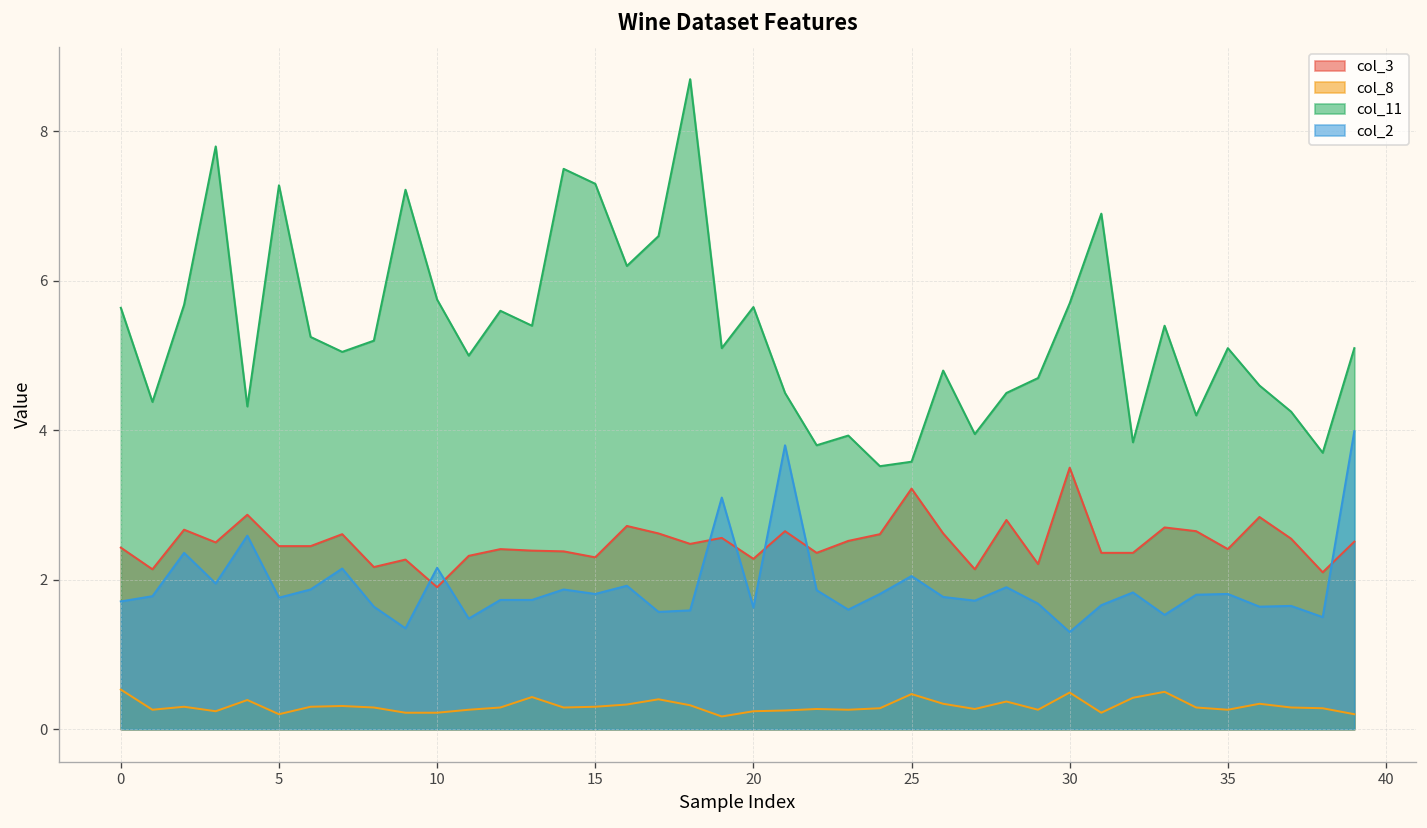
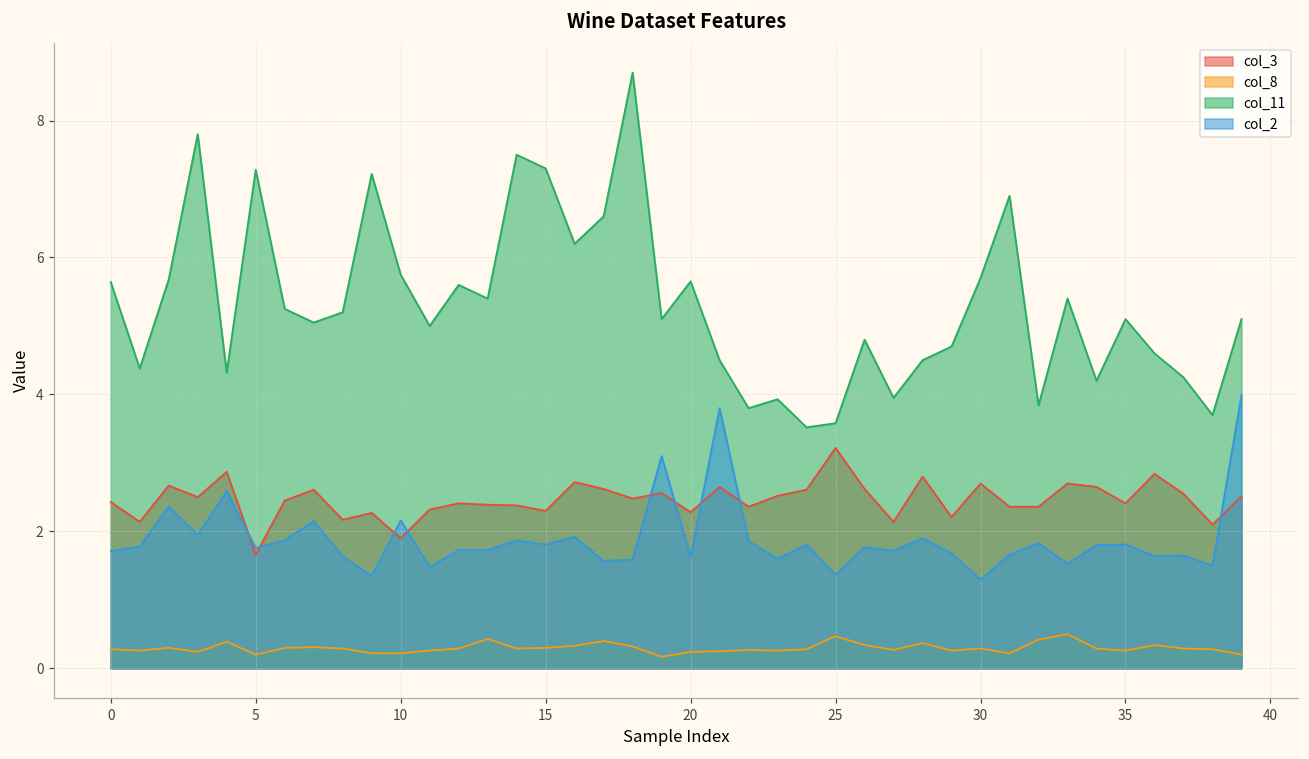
  {
    "col_3": {
      "0": 2.4,
-     "5": 2.5,
+     "5": 1.7,
      "10": 1.9,
      "15": 2.3,
      "20": 2.3,
      "25": 3.2,
-     "30": 3.5,
+     "30": 2.7,
      "35": 2.4
    },
    "col_8": {
-     "0": 0.5,
+     "0": 0.3,
      "5": 0.2,
      "10": 0.2,
      "15": 0.3,
      "20": 0.2,
      "25": 0.5,
-     "30": 0.5,
+     "30": 0.3,
      "35": 0.3
    },
    "col_11": {
      "0": 5.6,
      "5": 7.3,
      "10": 5.8,
      "15": 7.3,
      "20": 5.7,
      "25": 3.6,
      "30": 5.7,
      "35": 5.1
    },
    "col_2": {
      "0": 1.7,
      "5": 1.8,
      "10": 2.2,
      "15": 1.8,
      "20": 1.6,
-     "25": 2.1,
+     "25": 1.4,
      "30": 1.3,
      "35": 1.8
    }
  }
